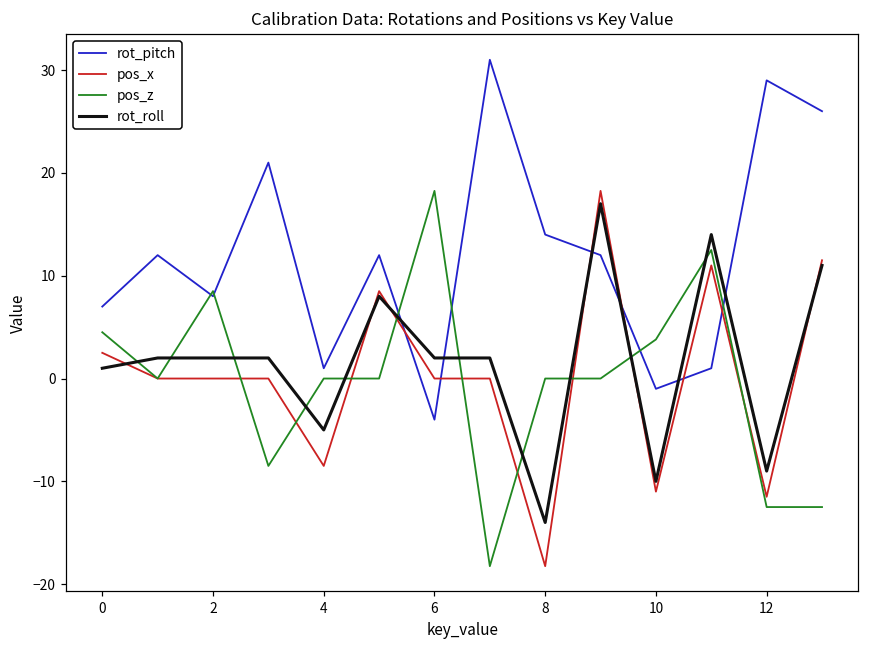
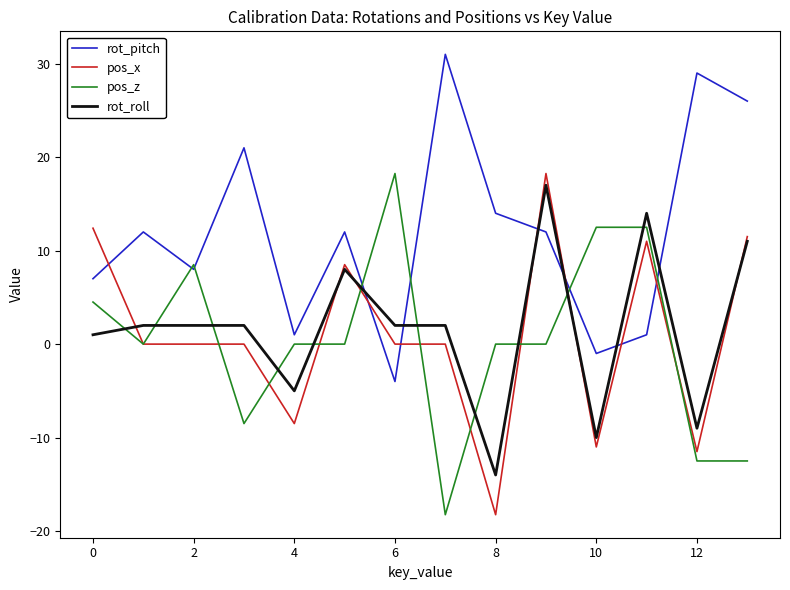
  {
    "rot_pitch": {
      "0": 7,
      "2": 8,
      "4": 1,
      "6": -4,
      "8": 14,
      "10": -1,
      "12": 29
    },
    "pos_x": {
-     "0": 3,
+     "0": 12,
      "2": 0,
      "4": -9,
      "6": 0,
      "8": -18,
      "10": -11,
      "12": -12
    },
    "pos_z": {
      "0": 5,
      "2": 9,
      "4": 0,
      "6": 18,
      "8": 0,
-     "10": 4,
+     "10": 13,
      "12": -13
    },
    "rot_roll": {
      "0": 1,
      "2": 2,
      "4": -5,
      "6": 2,
      "8": -14,
      "10": -10,
      "12": -9
    }
  }
